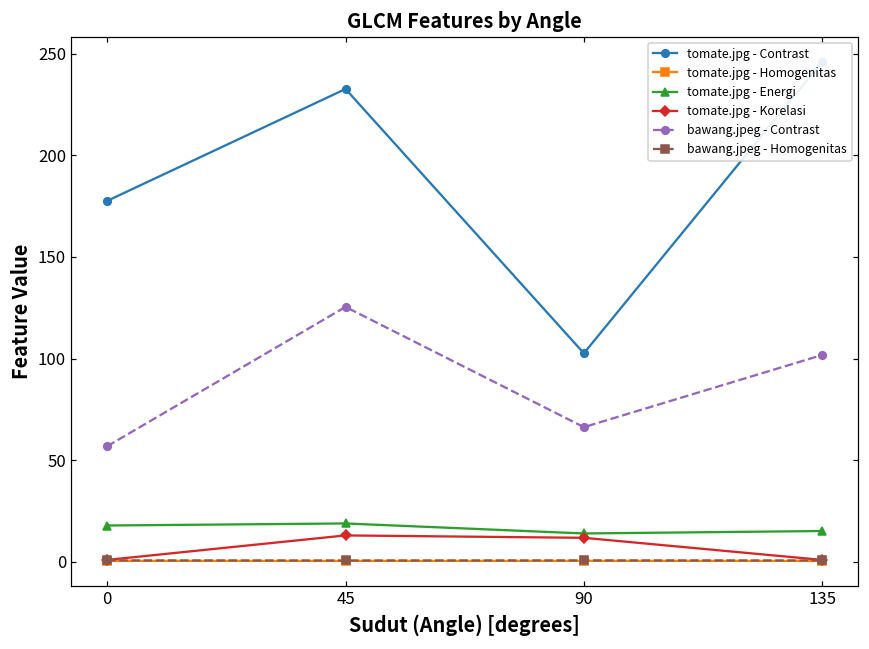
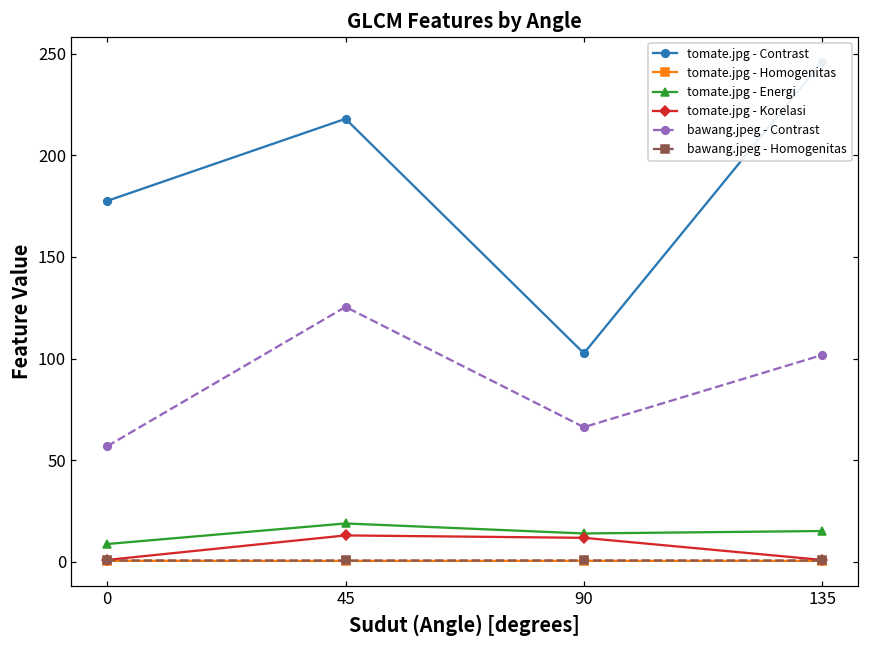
  {
    "tomate.jpg - Contrast": {
      "0": 178,
-     "45": 233,
+     "45": 218,
      "90": 103
    },
    "bawang.jpeg - Homogenitas": {
      "90": 1
    },
    "tomate.jpg - Energi": {
-     "0": 18,
+     "0": 9,
      "45": 19,
      "90": 14,
      "135": 15
    },
    "tomate.jpg - Korelasi": {
      "45": 13,
      "90": 12
    },
    "bawang.jpeg - Contrast": {
      "0": 57,
      "45": 125,
      "90": 66,
      "135": 102
    }
  }
